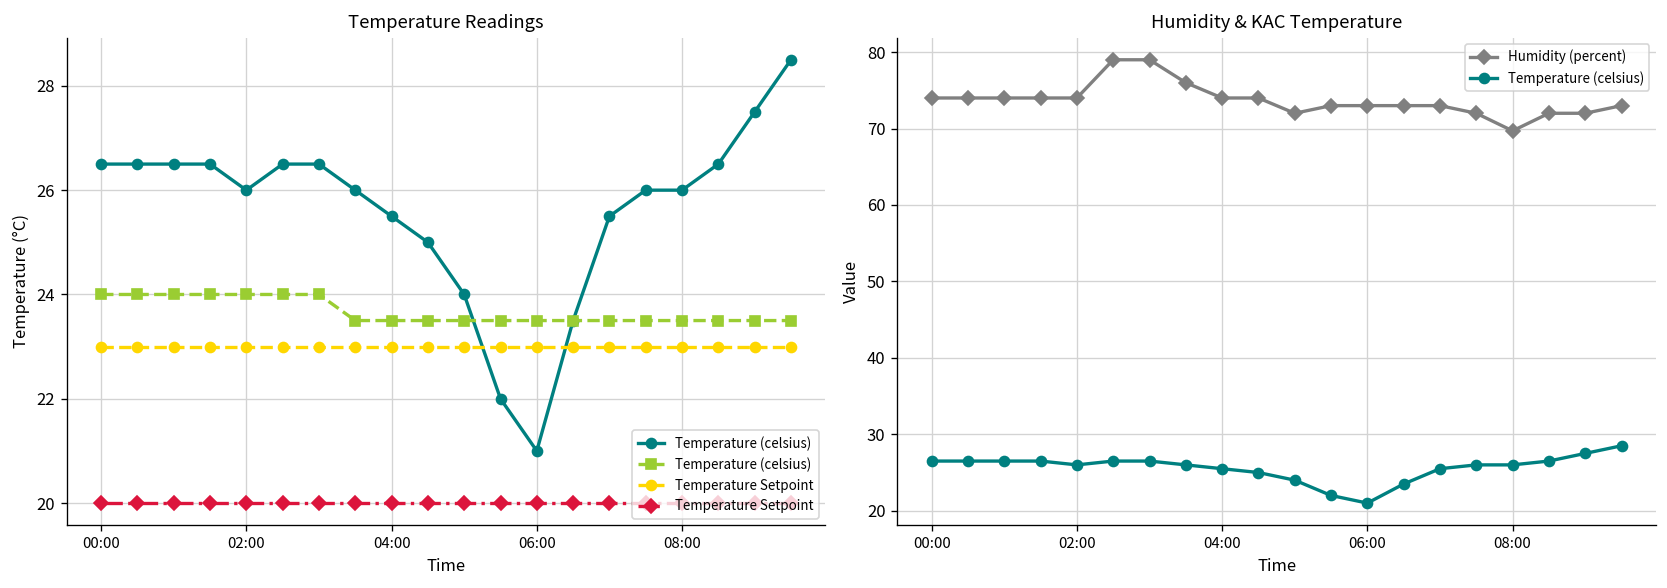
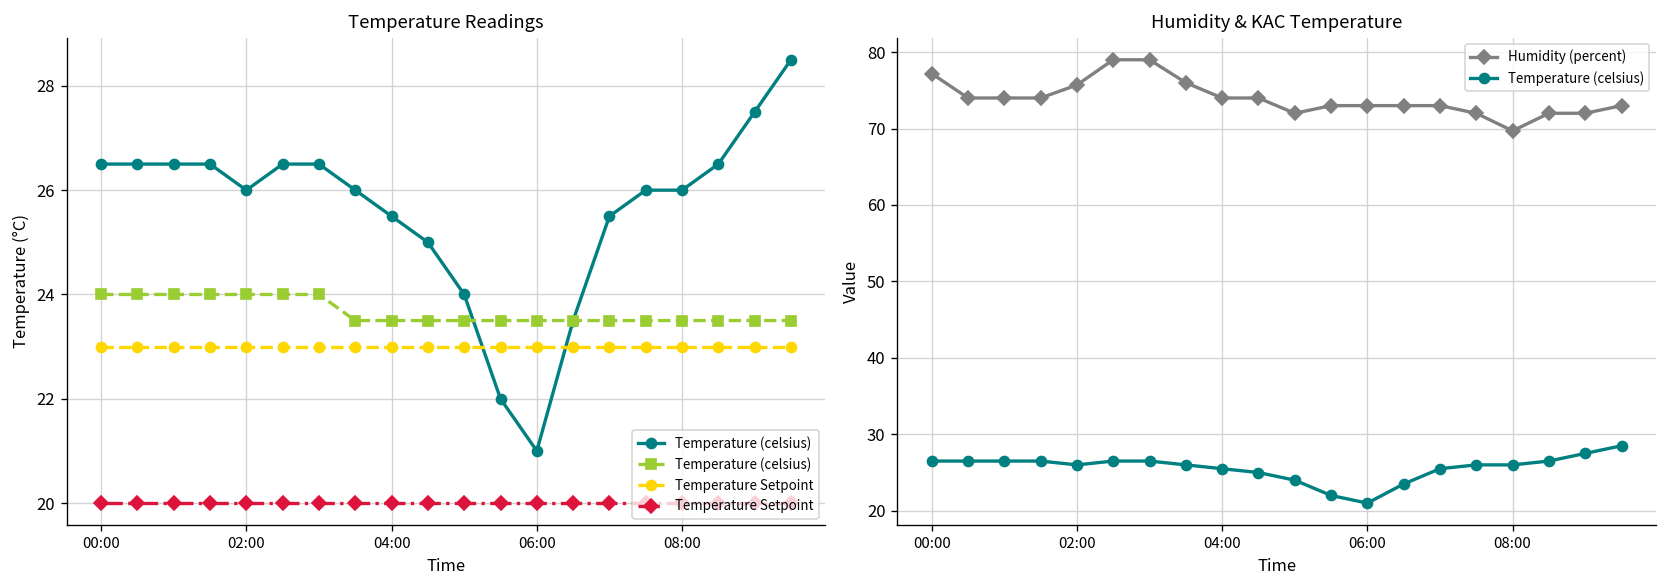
  {
    "Humidity & KAC Temperature": {
      "Humidity (percent)": {
-       "00:00": 74,
-       "02:00": 74,
+       "00:00": 77,
+       "02:00": 76,
        "04:00": 74,
        "06:00": 73,
        "08:00": 70
      },
      "Temperature (celsius)": {
        "00:00": 27,
        "02:00": 26,
        "04:00": 26,
        "06:00": 21,
        "08:00": 26
      }
    }
  }
